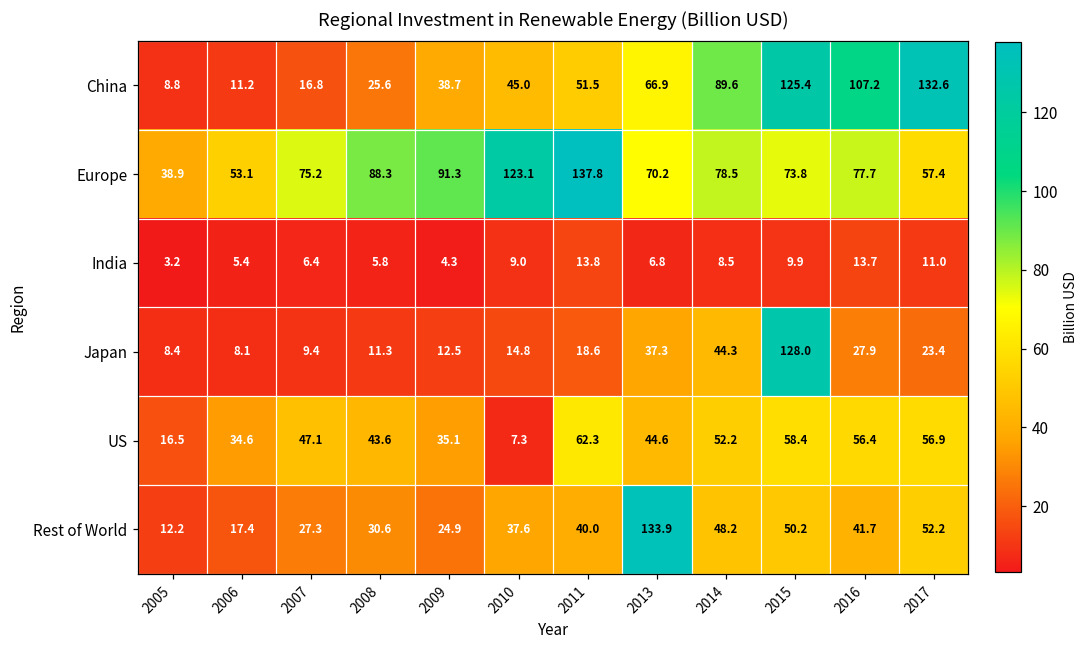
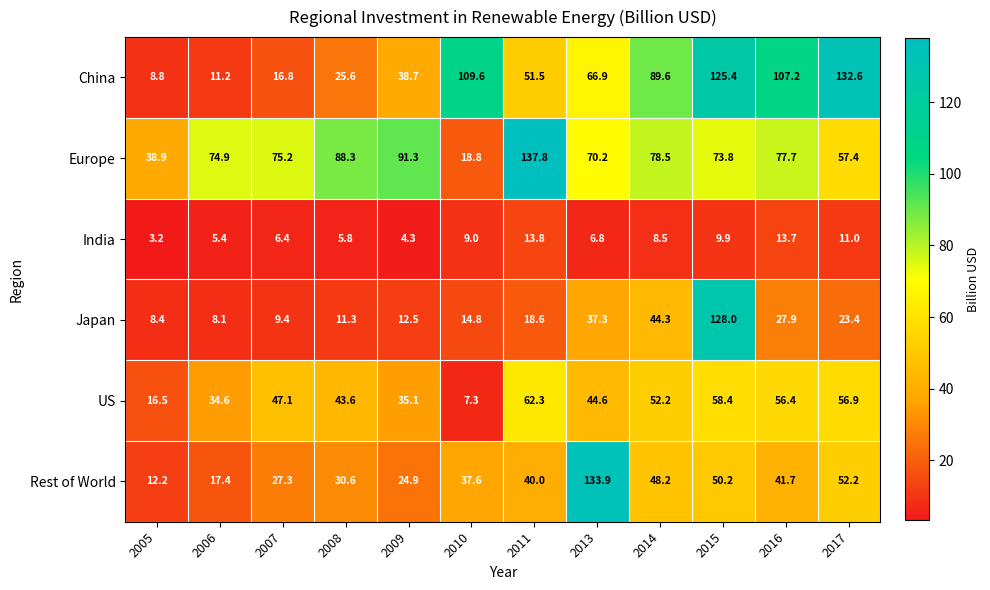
  {
    "China": {
      "2005": 8.8,
      "2006": 11.2,
      "2007": 16.8,
      "2008": 25.6,
      "2009": 38.7,
-     "2010": 45.0,
+     "2010": 109.6,
      "2011": 51.5,
      "2013": 66.9,
      "2014": 89.6,
      "2015": 125.4,
      "2016": 107.2,
      "2017": 132.6
    },
    "Europe": {
      "2005": 38.9,
-     "2006": 53.1,
+     "2006": 74.9,
      "2007": 75.2,
      "2008": 88.3,
      "2009": 91.3,
-     "2010": 123.1,
+     "2010": 18.8,
      "2011": 137.8,
      "2013": 70.2,
      "2014": 78.5,
      "2015": 73.8,
      "2016": 77.7,
      "2017": 57.4
    },
    "India": {
      "2005": 3.2,
      "2006": 5.4,
      "2007": 6.4,
      "2008": 5.8,
      "2009": 4.3,
      "2010": 9.0,
      "2011": 13.8,
      "2013": 6.8,
      "2014": 8.5,
      "2015": 9.9,
      "2016": 13.7,
      "2017": 11.0
    },
    "Japan": {
      "2005": 8.4,
      "2006": 8.1,
      "2007": 9.4,
      "2008": 11.3,
      "2009": 12.5,
      "2010": 14.8,
      "2011": 18.6,
      "2013": 37.3,
      "2014": 44.3,
      "2015": 128.0,
      "2016": 27.9,
      "2017": 23.4
    },
    "US": {
      "2005": 16.5,
      "2006": 34.6,
      "2007": 47.1,
      "2008": 43.6,
      "2009": 35.1,
      "2010": 7.3,
      "2011": 62.3,
      "2013": 44.6,
      "2014": 52.2,
      "2015": 58.4,
      "2016": 56.4,
      "2017": 56.9
    },
    "Rest of World": {
      "2005": 12.2,
      "2006": 17.4,
      "2007": 27.3,
      "2008": 30.6,
      "2009": 24.9,
      "2010": 37.6,
      "2011": 40.0,
      "2013": 133.9,
      "2014": 48.2,
      "2015": 50.2,
      "2016": 41.7,
      "2017": 52.2
    }
  }
